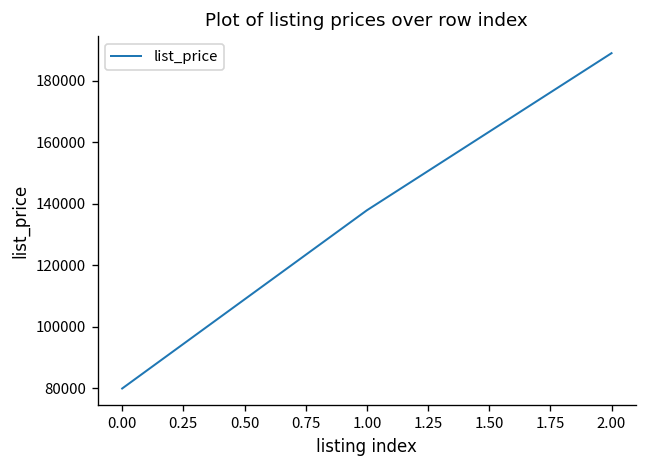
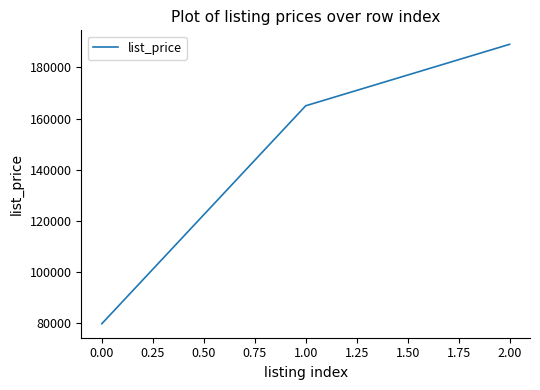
  {
    "0.00": 80000,
-   "1.00": 138000,
+   "1.00": 165000,
    "2.00": 189000
  }
